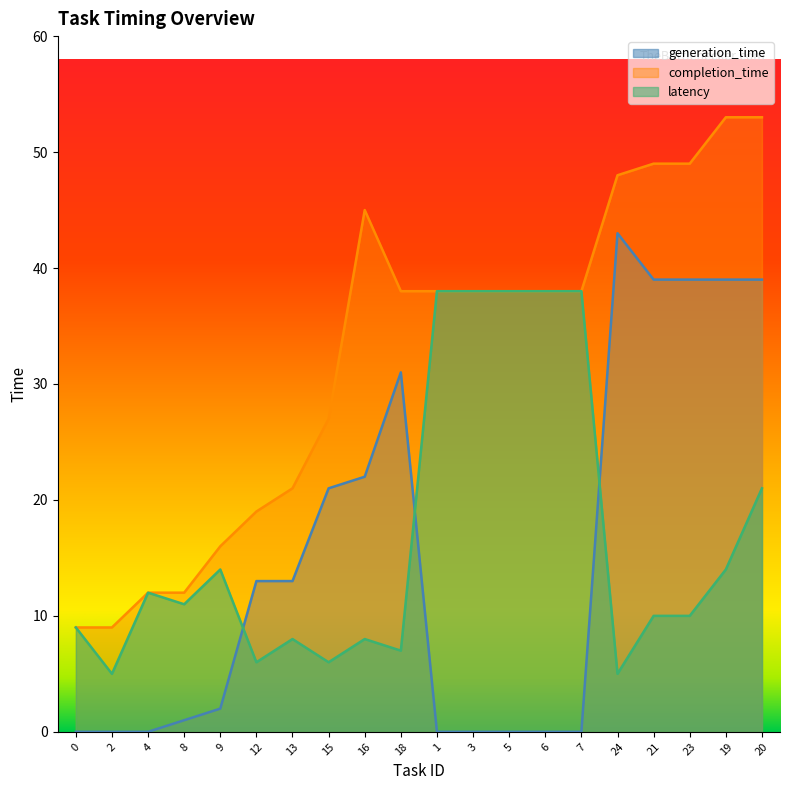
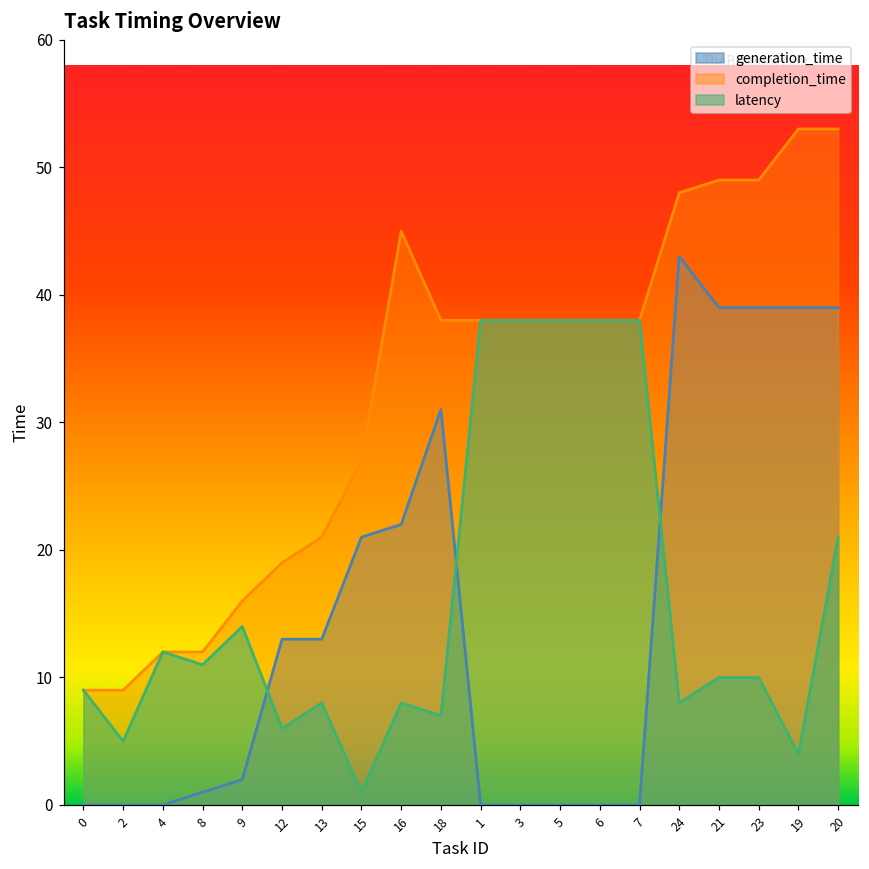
  {
    "generation_time": {
      "0": 0,
      "2": 0,
      "4": 0,
      "8": 1,
      "9": 2,
      "12": 13,
      "13": 13,
      "15": 21,
      "16": 22,
      "18": 31,
      "1": 0,
      "3": 0,
      "5": 0,
      "6": 0,
      "7": 0,
      "24": 43,
      "21": 39,
      "23": 39,
      "19": 39,
      "20": 39
    },
    "completion_time": {
      "2": 9,
      "8": 12,
      "9": 16,
      "12": 19,
      "13": 21,
      "15": 27,
      "16": 45,
      "18": 38,
      "24": 48,
      "21": 49,
      "23": 49,
      "19": 53,
      "20": 53
    },
    "latency": {
      "2": 5,
      "8": 11,
      "9": 14,
      "12": 6,
      "13": 8,
-     "15": 6,
+     "15": 1,
      "16": 8,
      "18": 7,
-     "24": 5,
+     "24": 8,
      "21": 10,
      "23": 10,
-     "19": 14,
+     "19": 4,
      "20": 21
    }
  }
